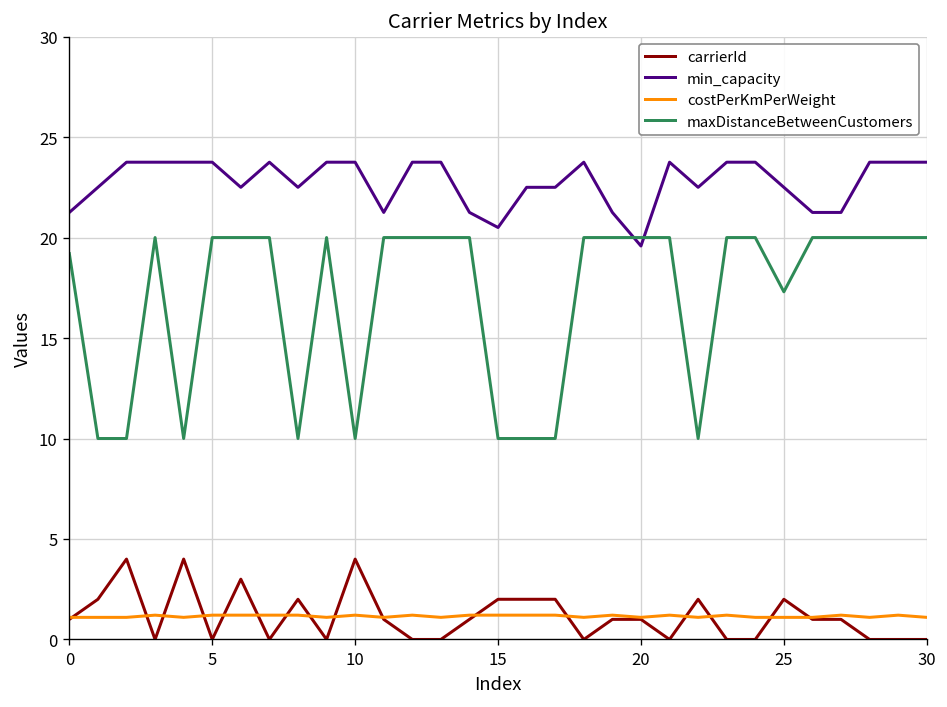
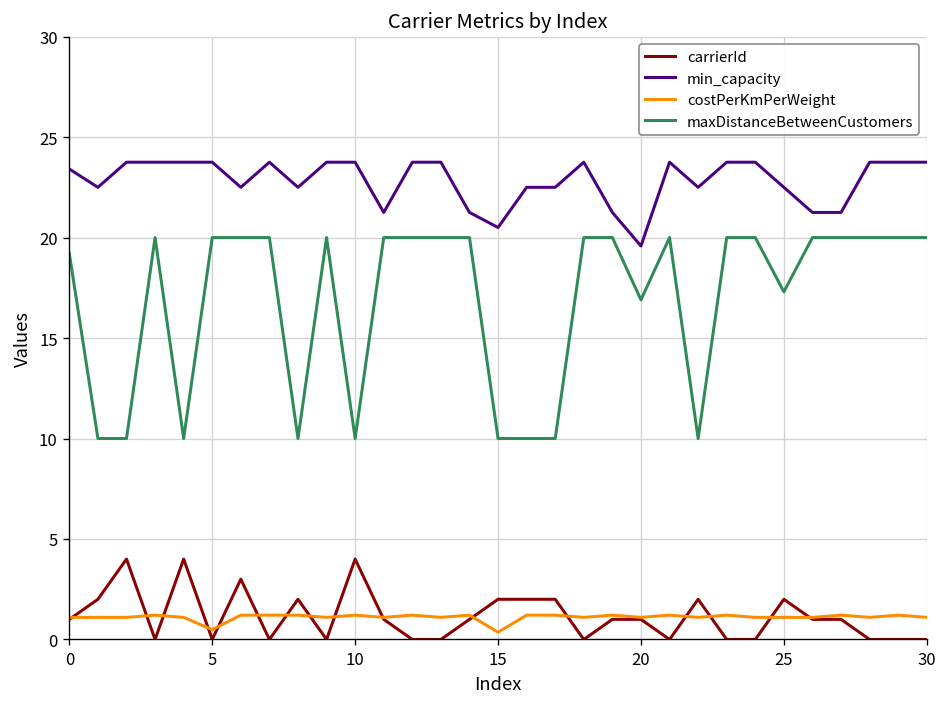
  {
    "carrierId": {
      "5": 0.0,
      "10": 4.0,
      "15": 2.0,
      "25": 2.0,
      "30": 0.0
    },
    "min_capacity": {
-     "0": 21.3,
+     "0": 23.4,
      "5": 23.8,
      "10": 23.8,
      "15": 20.5,
      "20": 19.6,
      "25": 22.5,
      "30": 23.8
    },
    "costPerKmPerWeight": {
-     "5": 1.2,
+     "5": 0.5,
      "10": 1.2,
-     "15": 1.2,
+     "15": 0.4,
      "25": 1.1,
      "30": 1.1
    },
    "maxDistanceBetweenCustomers": {
      "0": 19.2,
      "5": 20.0,
      "10": 10.0,
      "15": 10.0,
-     "20": 20.0,
+     "20": 16.9,
      "25": 17.3,
      "30": 20.0
    }
  }
